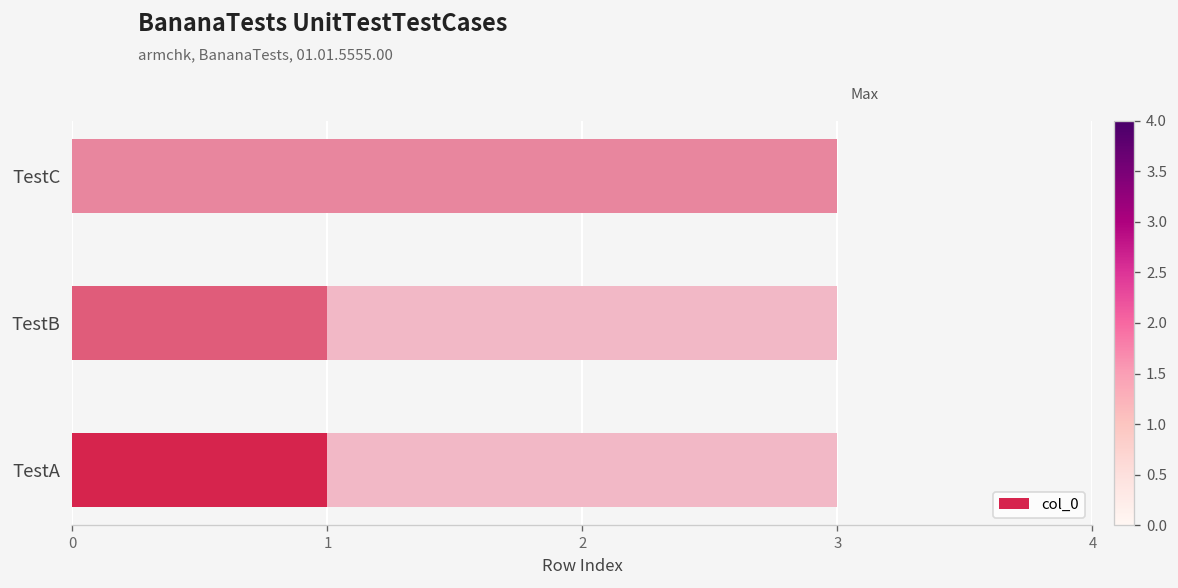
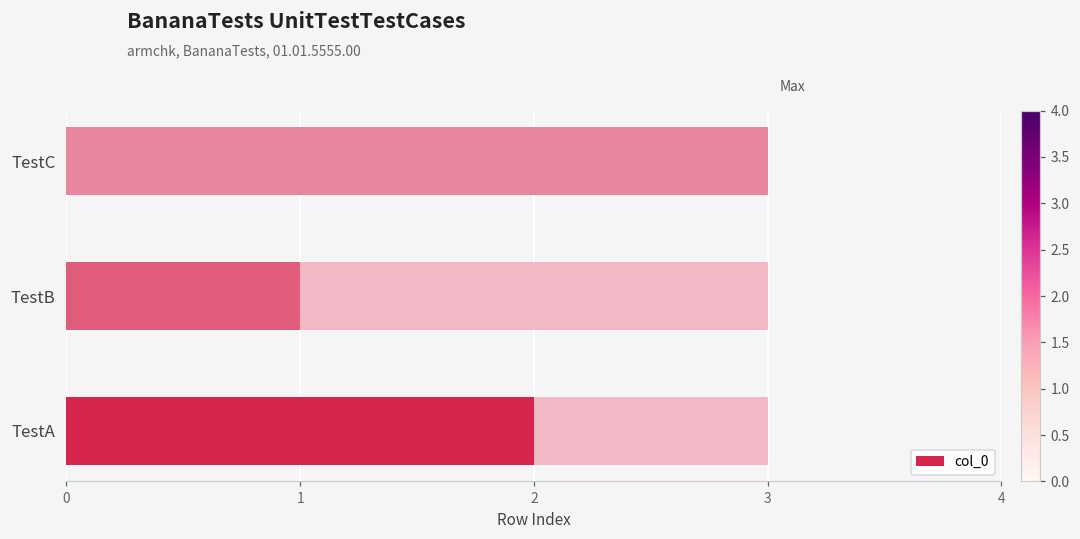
  {
    "col_0": {
      "TestC": 3,
-     "TestA": 1
+     "TestA": 2
    }
  }
